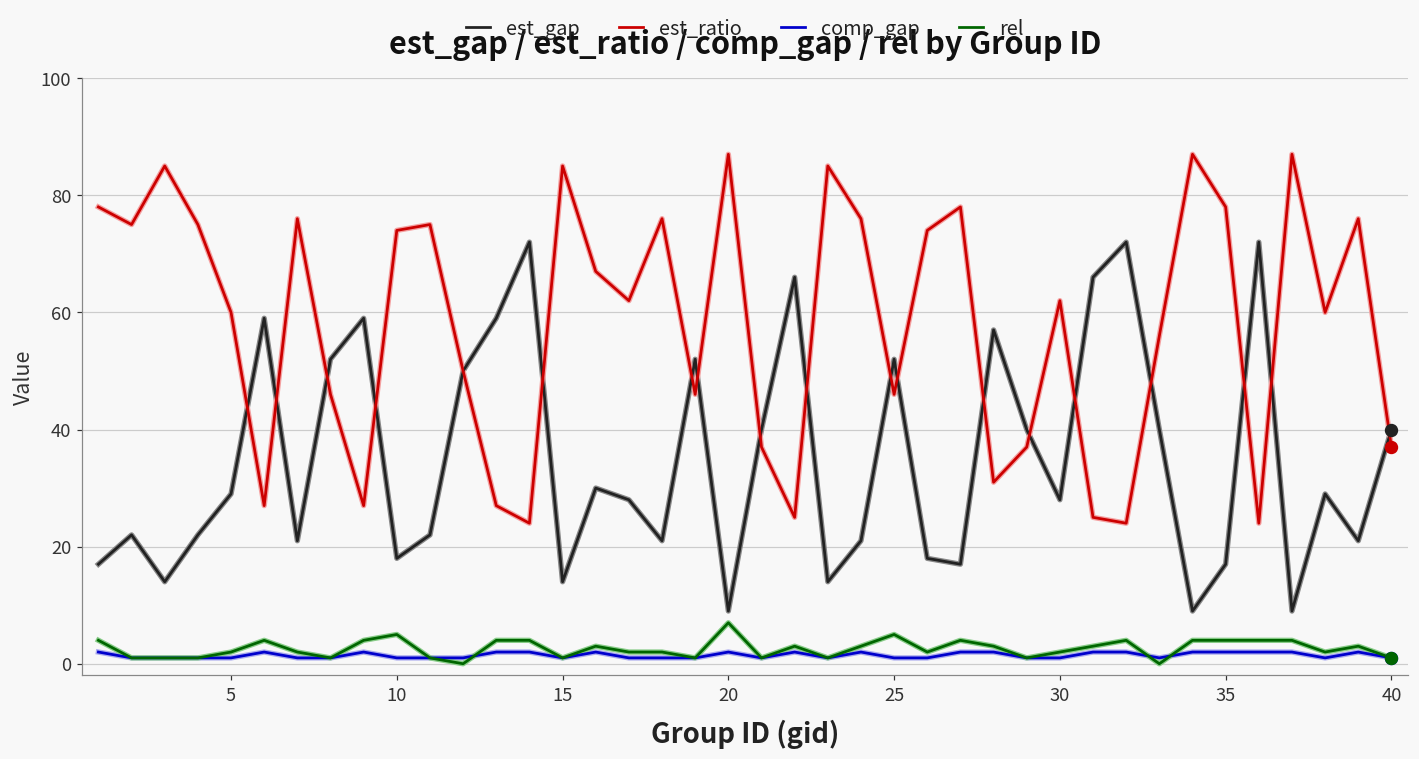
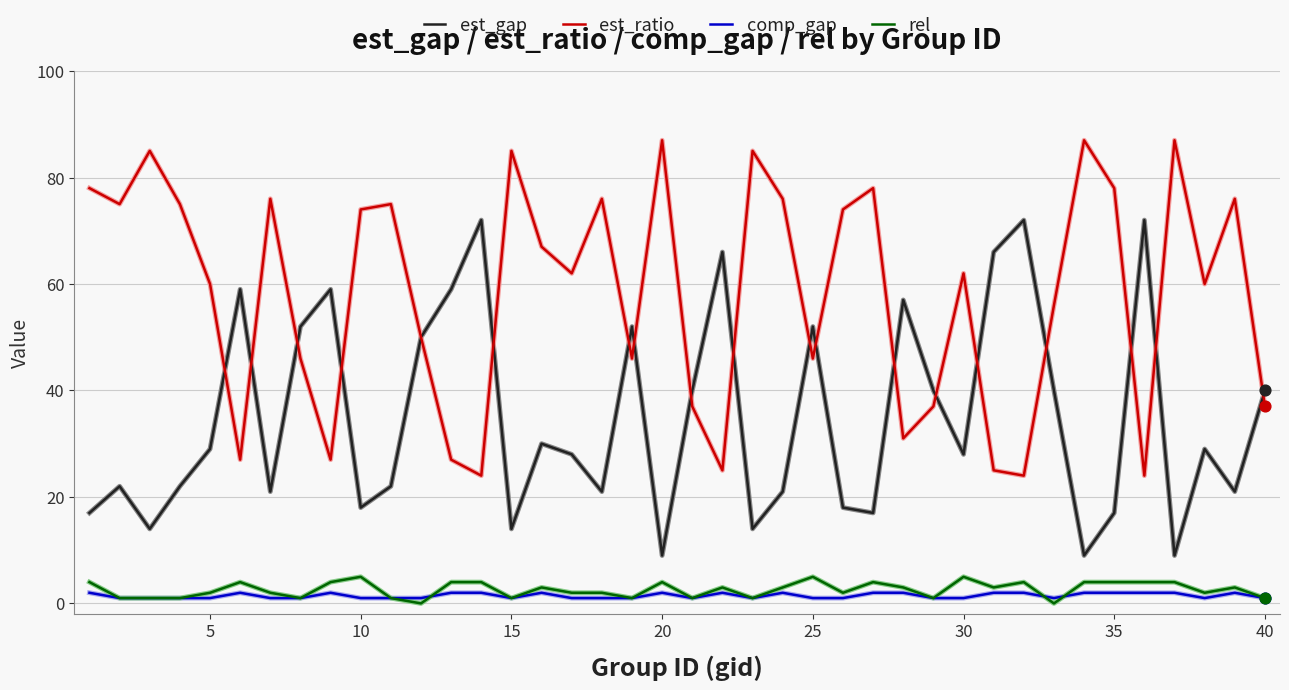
  {
    "rel": {
      "5": 2,
      "10": 5,
-     "20": 7,
+     "20": 4,
      "25": 5,
-     "30": 2,
+     "30": 5,
      "35": 4
    }
  }
